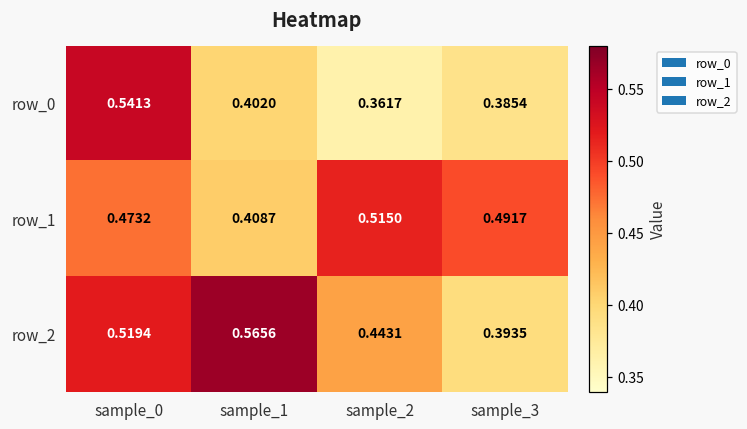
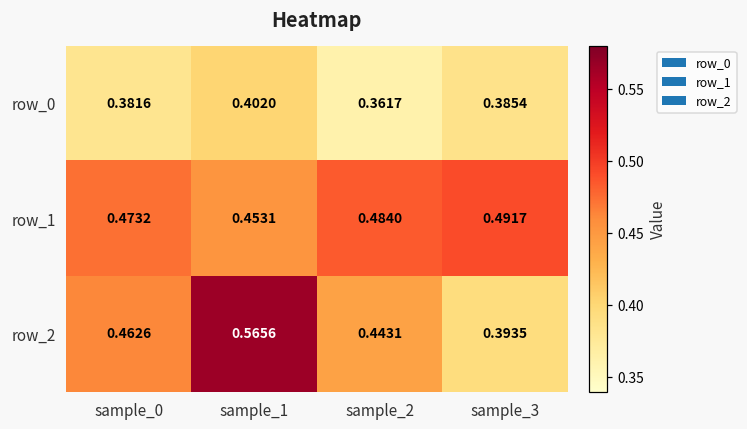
  {
    "row_0": {
-     "sample_0": 0.5413,
+     "sample_0": 0.3816,
      "sample_1": 0.4020,
      "sample_2": 0.3617,
      "sample_3": 0.3854
    },
    "row_1": {
      "sample_0": 0.4732,
-     "sample_1": 0.4087,
-     "sample_2": 0.5150,
+     "sample_1": 0.4531,
+     "sample_2": 0.4840,
      "sample_3": 0.4917
    },
    "row_2": {
-     "sample_0": 0.5194,
+     "sample_0": 0.4626,
      "sample_1": 0.5656,
      "sample_2": 0.4431,
      "sample_3": 0.3935
    }
  }
